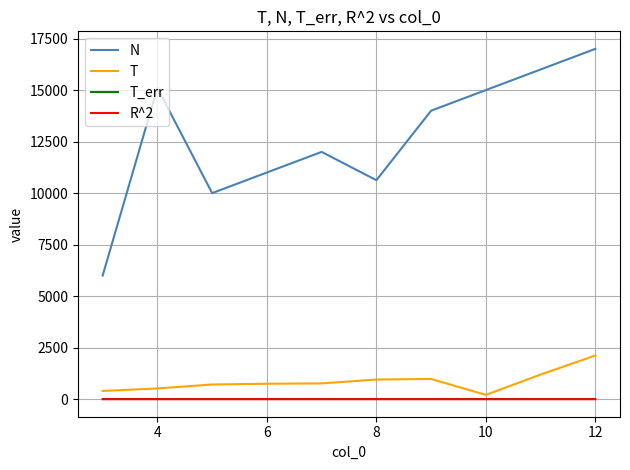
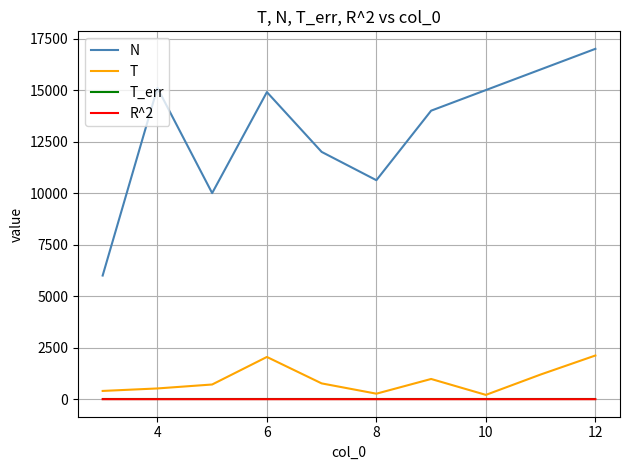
  {
    "N": {
-     "6": 11000,
+     "6": 14900,
      "8": 10600,
      "10": 15000,
      "12": 17000
    },
    "T": {
      "4": 500,
-     "6": 800,
-     "8": 1000,
+     "6": 2000,
+     "8": 300,
      "10": 200,
      "12": 2100
    },
    "R^2": {
      "4": 0,
      "6": 0,
      "8": 0,
      "10": 0,
      "12": 0
    }
  }
